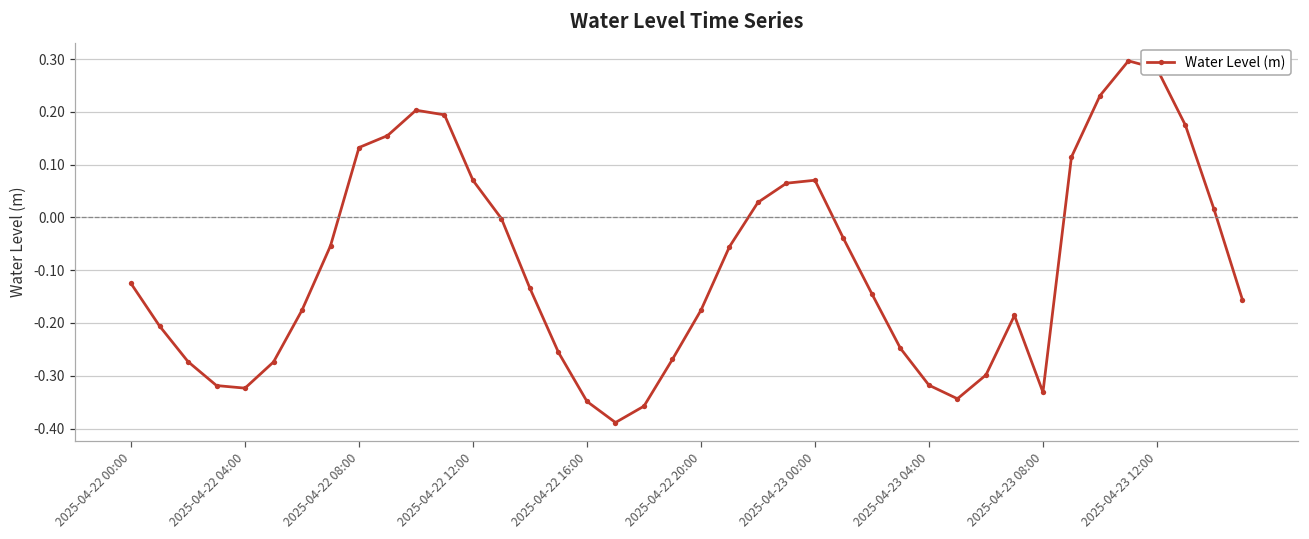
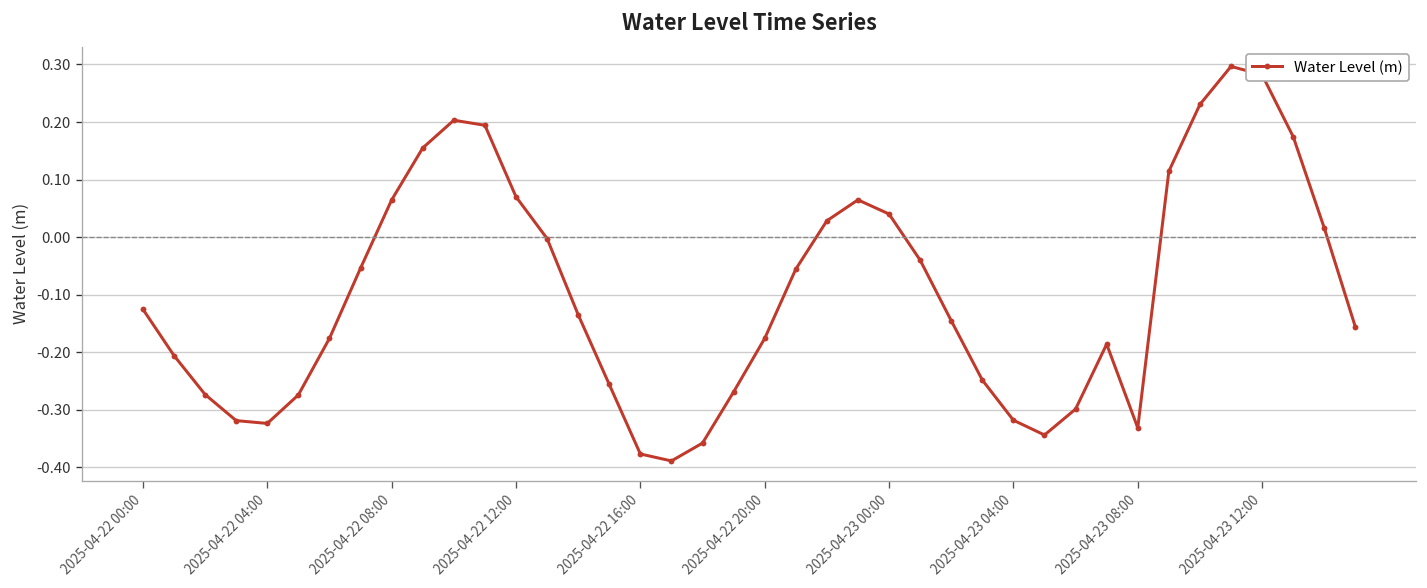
  {
    "2025-04-22 00:00": -0.13,
    "2025-04-22 04:00": -0.32,
-   "2025-04-22 08:00": 0.13,
+   "2025-04-22 08:00": 0.06,
    "2025-04-22 12:00": 0.07,
-   "2025-04-22 16:00": -0.35,
+   "2025-04-22 16:00": -0.38,
    "2025-04-22 20:00": -0.18,
-   "2025-04-23 00:00": 0.07,
+   "2025-04-23 00:00": 0.04,
    "2025-04-23 04:00": -0.32,
    "2025-04-23 08:00": -0.33
  }
